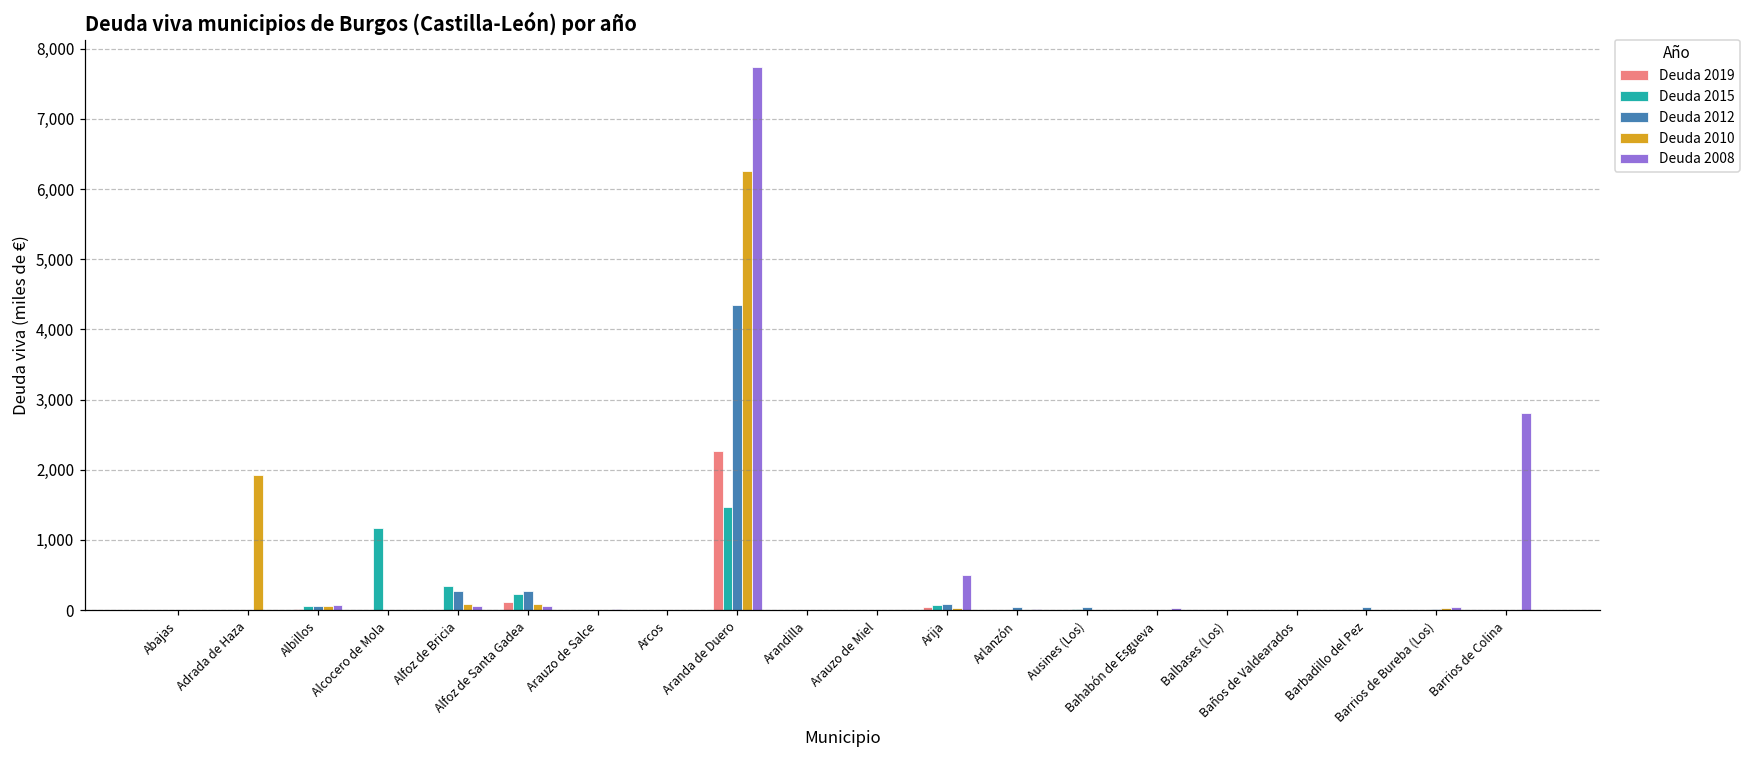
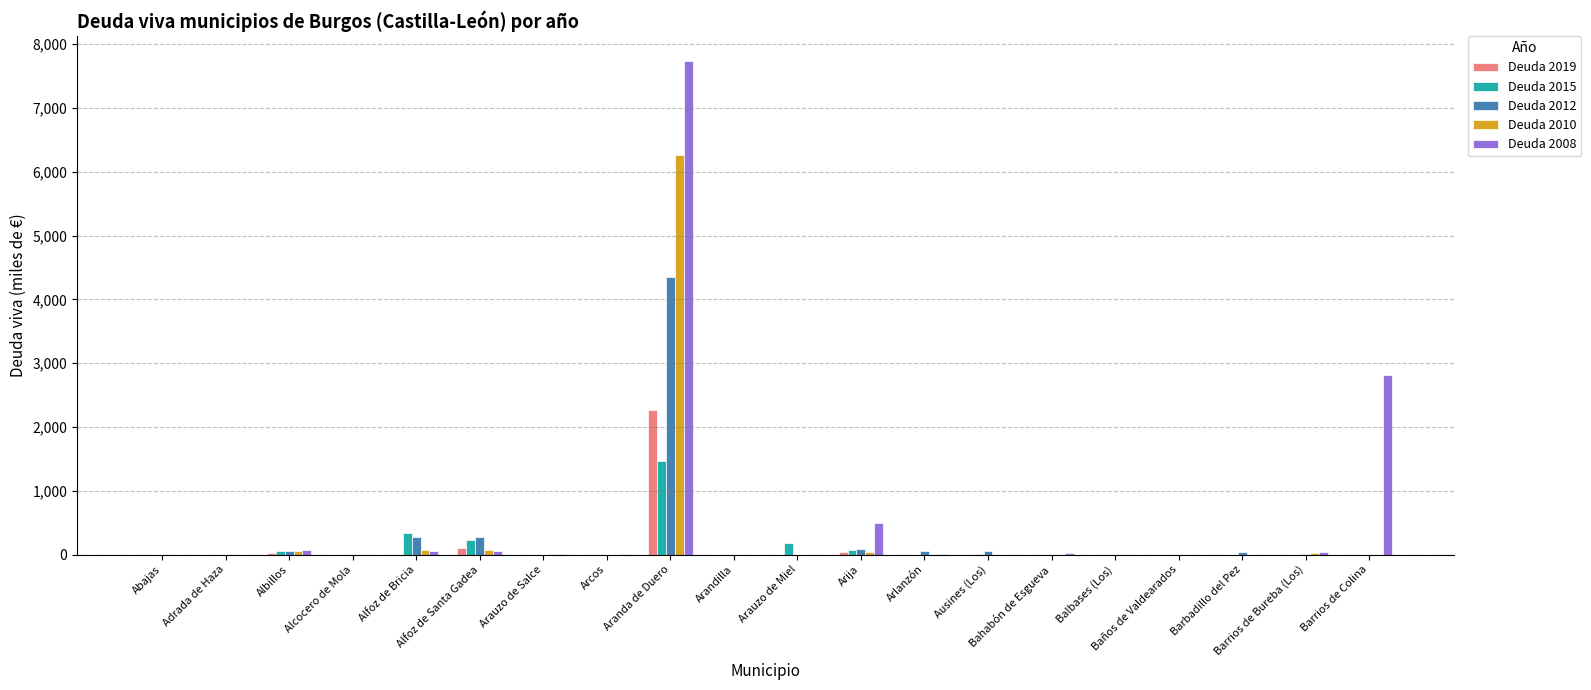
  {
    "Deuda 2019": {
      "Abajas": "0",
      "Adrada de Haza": "0",
      "Alcocero de Mola": "0",
      "Alfoz de Bricia": "0",
      "Alfoz de Santa Gadea": "100",
      "Arauzo de Salce": "0",
      "Arcos": "0",
      "Aranda de Duero": "2,300",
      "Arandilla": "0",
      "Arauzo de Miel": "0",
      "Arlanzón": "0",
      "Ausines (Los)": "0",
      "Bahabón de Esgueva": "0",
      "Balbases (Los)": "0",
      "Baños de Valdearados": "0",
      "Barbadillo del Pez": "0",
      "Barrios de Bureba (Los)": "0",
      "Barrios de Colina": "0"
    },
    "Deuda 2015": {
      "Abajas": "0",
      "Adrada de Haza": "0",
      "Albillos": "100",
-     "Alcocero de Mola": "1,200",
+     "Alcocero de Mola": "0",
      "Alfoz de Bricia": "300",
      "Alfoz de Santa Gadea": "200",
      "Arauzo de Salce": "0",
      "Arcos": "0",
      "Aranda de Duero": "1,500",
      "Arandilla": "0",
-     "Arauzo de Miel": "0",
+     "Arauzo de Miel": "200",
      "Arija": "100",
      "Arlanzón": "0",
      "Bahabón de Esgueva": "0",
      "Balbases (Los)": "0",
      "Baños de Valdearados": "0",
      "Barbadillo del Pez": "0",
      "Barrios de Bureba (Los)": "0",
      "Barrios de Colina": "0"
    },
    "Deuda 2012": {
      "Abajas": "0",
      "Adrada de Haza": "0",
      "Albillos": "100",
      "Alcocero de Mola": "0",
      "Alfoz de Bricia": "300",
      "Alfoz de Santa Gadea": "300",
      "Arauzo de Salce": "0",
      "Arcos": "0",
      "Aranda de Duero": "4,300",
      "Arandilla": "0",
      "Arauzo de Miel": "0",
      "Arija": "100",
      "Arlanzón": "100",
      "Ausines (Los)": "100",
      "Bahabón de Esgueva": "0",
      "Balbases (Los)": "0",
      "Baños de Valdearados": "0",
      "Barbadillo del Pez": "0",
      "Barrios de Colina": "0"
    },
    "Deuda 2010": {
      "Abajas": "0",
-     "Adrada de Haza": "1,900",
+     "Adrada de Haza": "0",
      "Albillos": "100",
      "Alcocero de Mola": "0",
      "Alfoz de Bricia": "100",
      "Alfoz de Santa Gadea": "100",
      "Arcos": "0",
      "Aranda de Duero": "6,300",
      "Arandilla": "0",
      "Arauzo de Miel": "0",
      "Arlanzón": "0",
      "Ausines (Los)": "0",
      "Bahabón de Esgueva": "0",
      "Balbases (Los)": "0",
      "Baños de Valdearados": "0",
      "Barbadillo del Pez": "0",
      "Barrios de Colina": "0"
    },
    "Deuda 2008": {
      "Abajas": "0",
      "Adrada de Haza": "0",
      "Albillos": "100",
      "Alcocero de Mola": "0",
      "Alfoz de Bricia": "100",
      "Alfoz de Santa Gadea": "100",
      "Aranda de Duero": "7,700",
      "Arandilla": "0",
      "Arauzo de Miel": "0",
      "Arija": "500",
      "Ausines (Los)": "0",
      "Balbases (Los)": "0",
      "Baños de Valdearados": "0",
      "Barbadillo del Pez": "0",
      "Barrios de Bureba (Los)": "0",
      "Barrios de Colina": "2,800"
    }
  }
